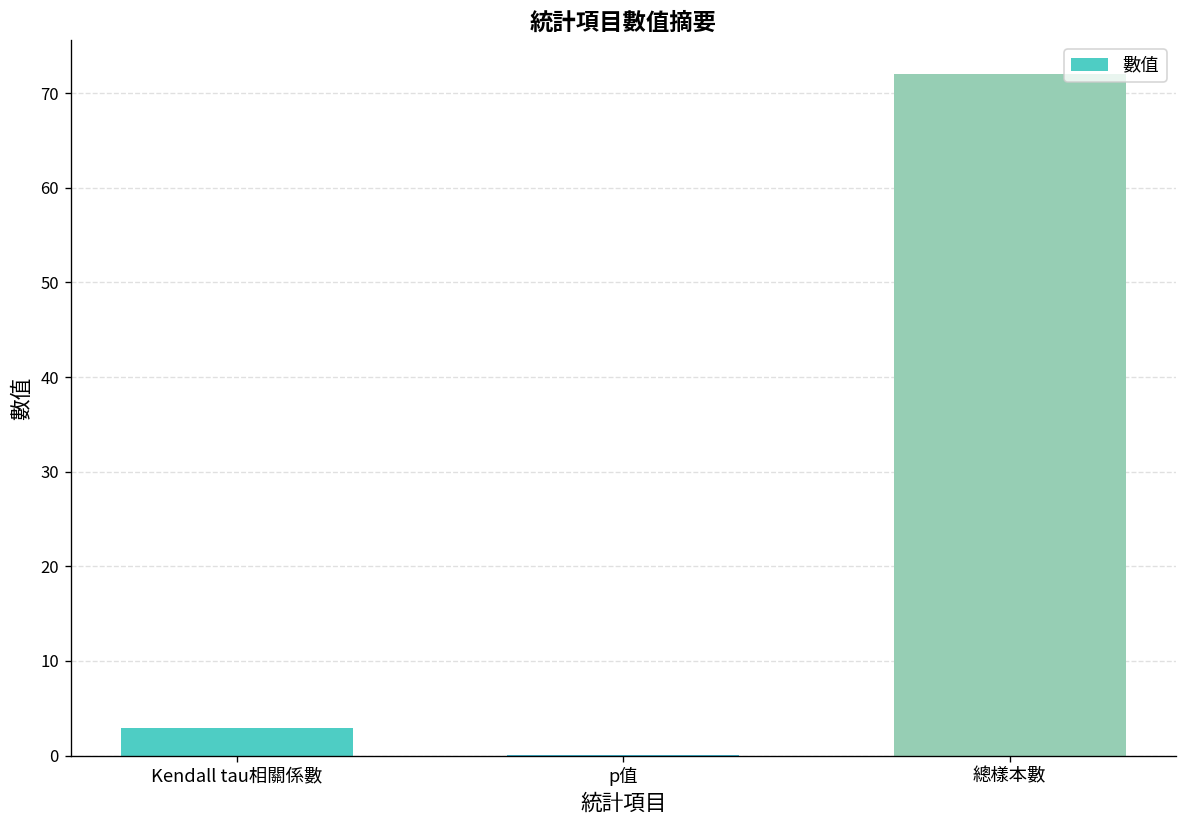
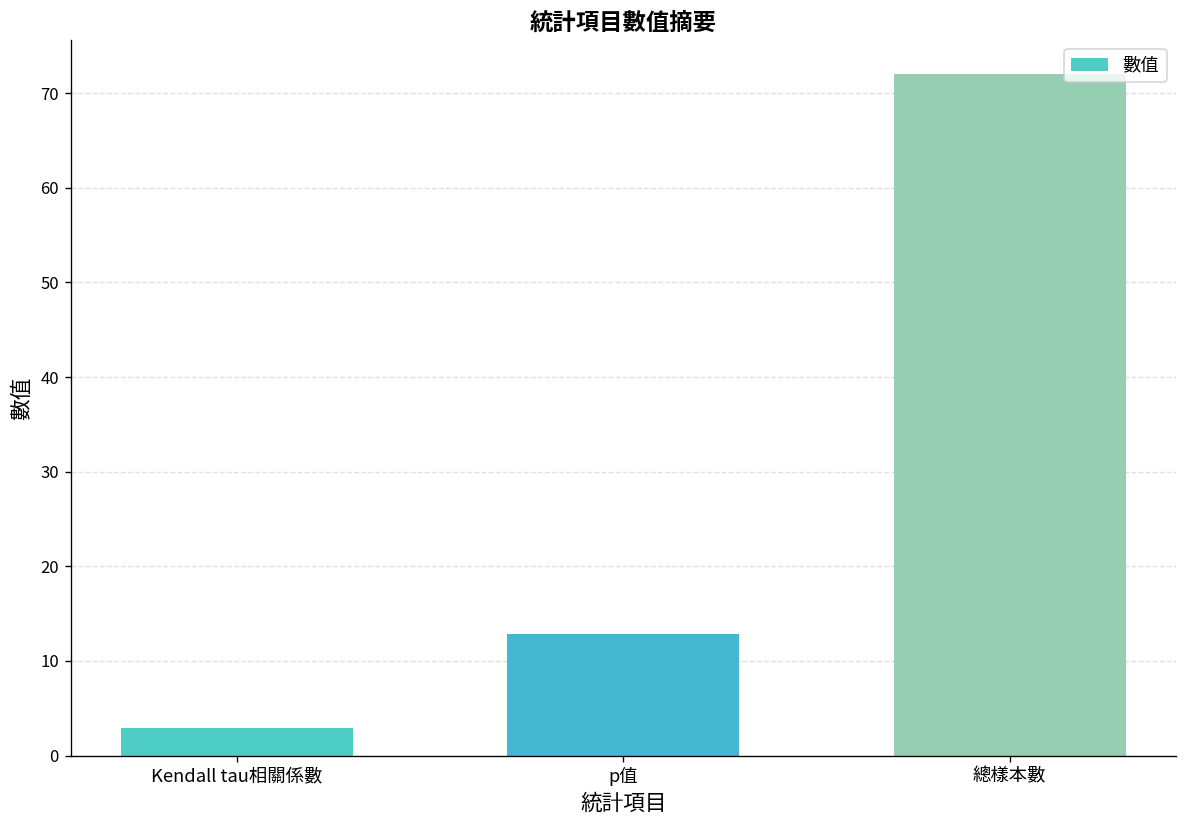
  {
    "Kendall tau相關係數": 3,
-   "p值": 0,
+   "p值": 13,
    "總樣本數": 72
  }
